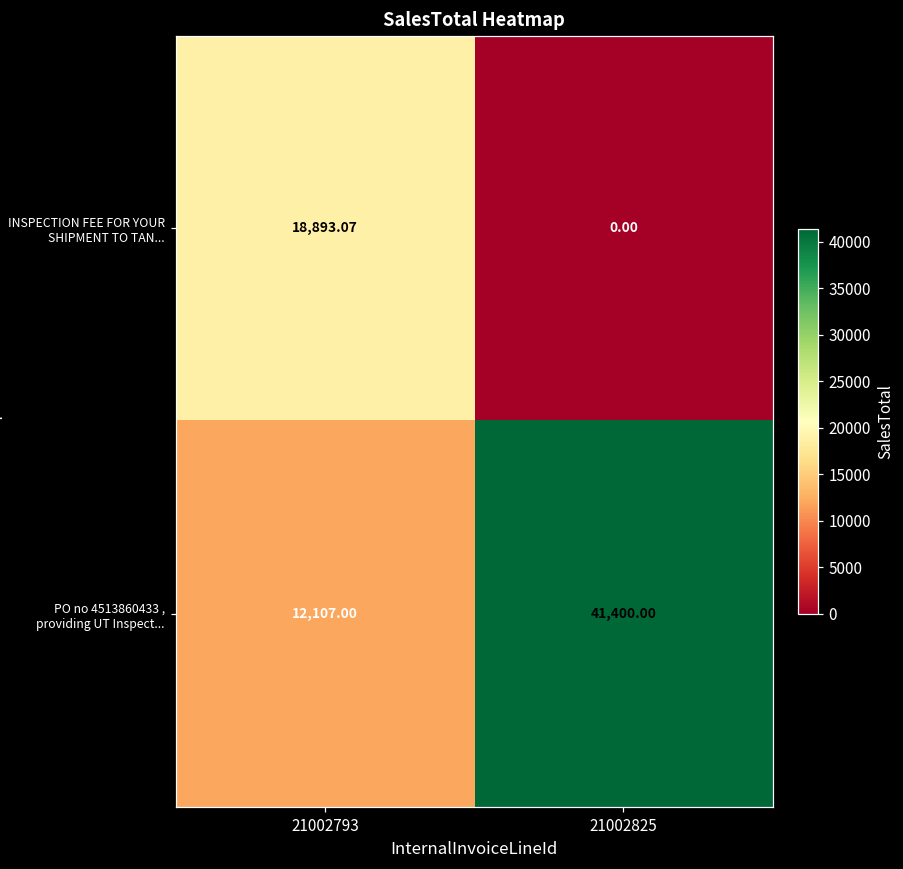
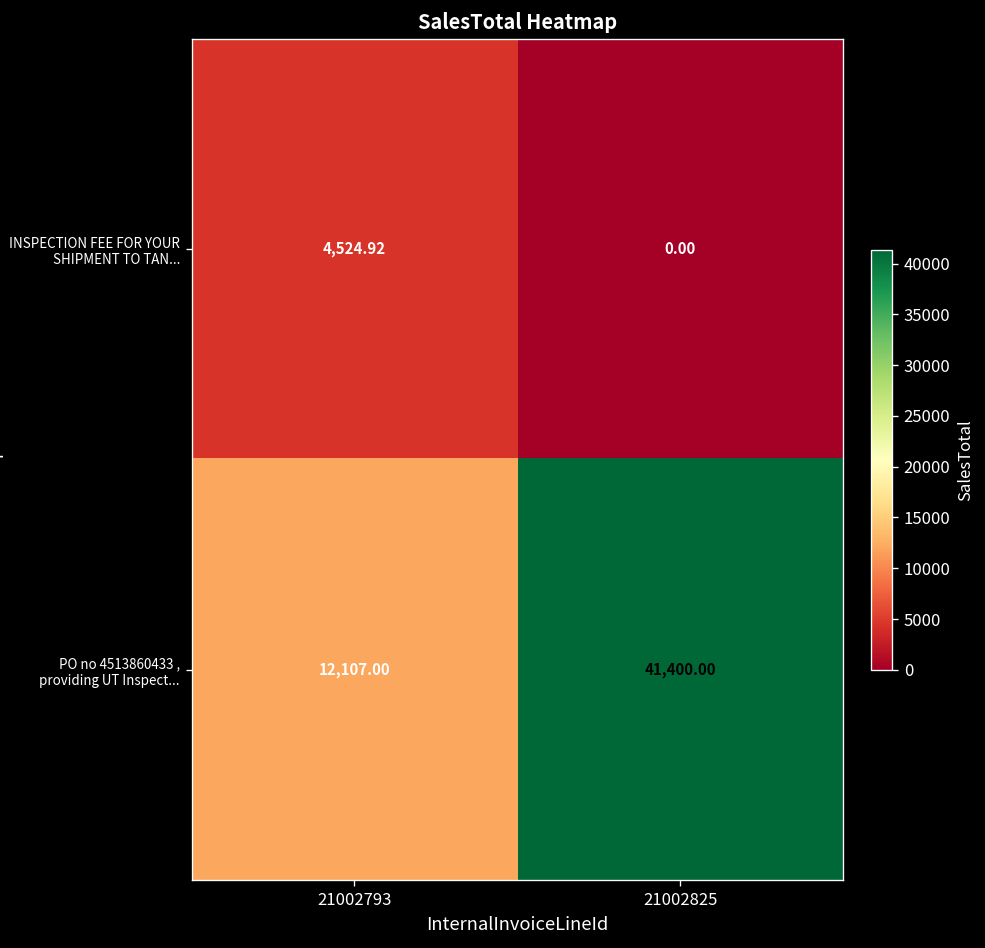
  {
    "INSPECTION FEE FOR YOUR SHIPMENT TO TAN...": {
-     "21002793": "18,893.07",
+     "21002793": "4,524.92",
      "21002825": "0.00"
    },
    "PO no 4513860433 , providing UT Inspect...": {
      "21002793": "12,107.00",
      "21002825": "41,400.00"
    }
  }
